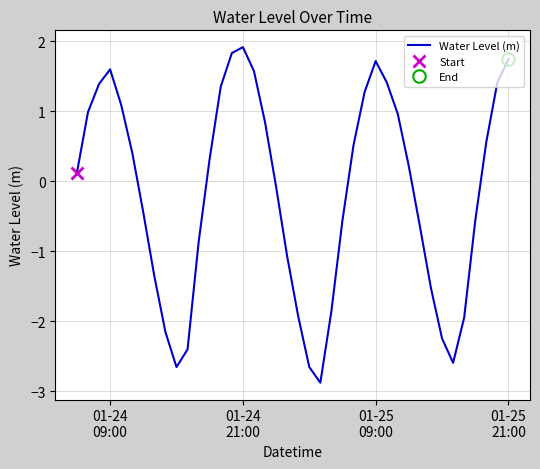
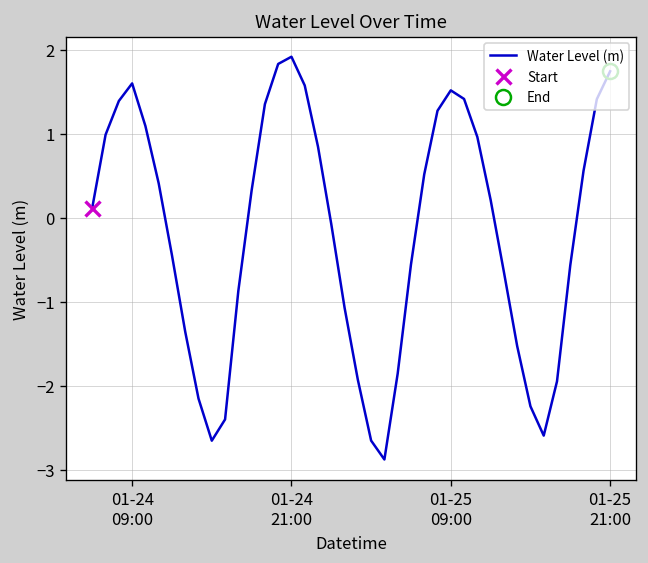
  {
    "Water Level (m)": {
      "01-24 09:00": 1.6,
      "01-24 21:00": 1.9,
-     "01-25 09:00": 1.7
+     "01-25 09:00": 1.5
    }
  }
